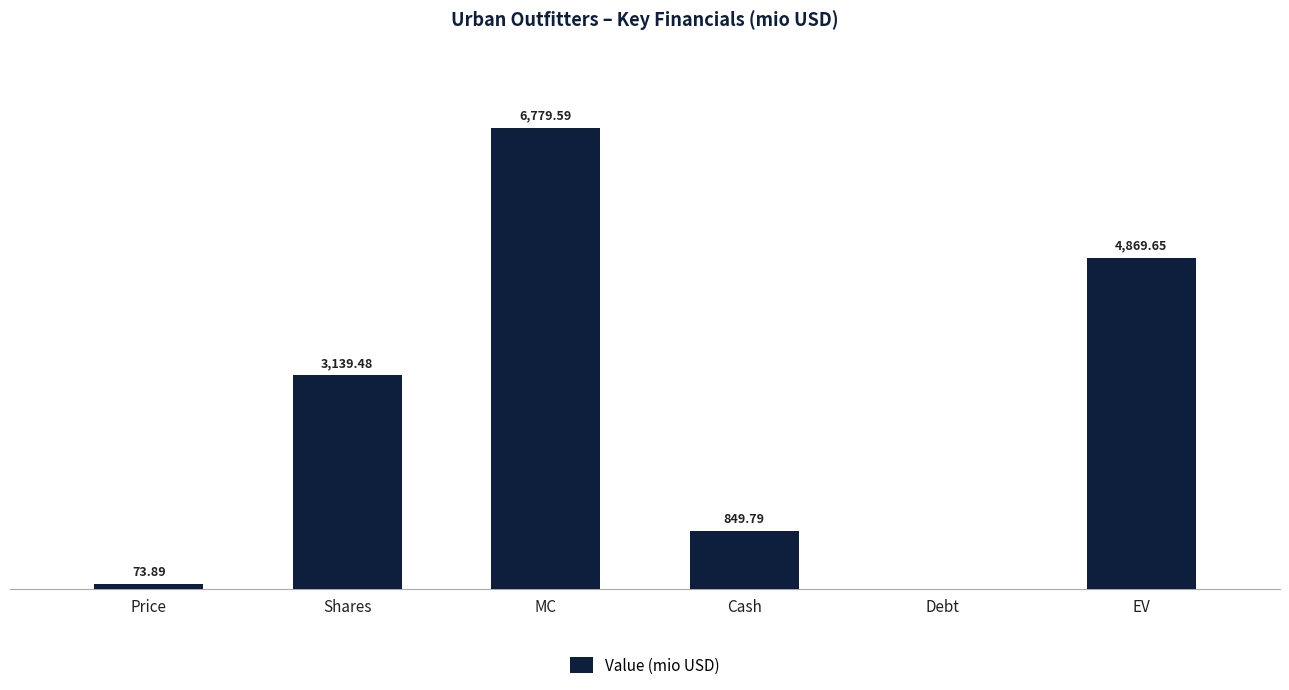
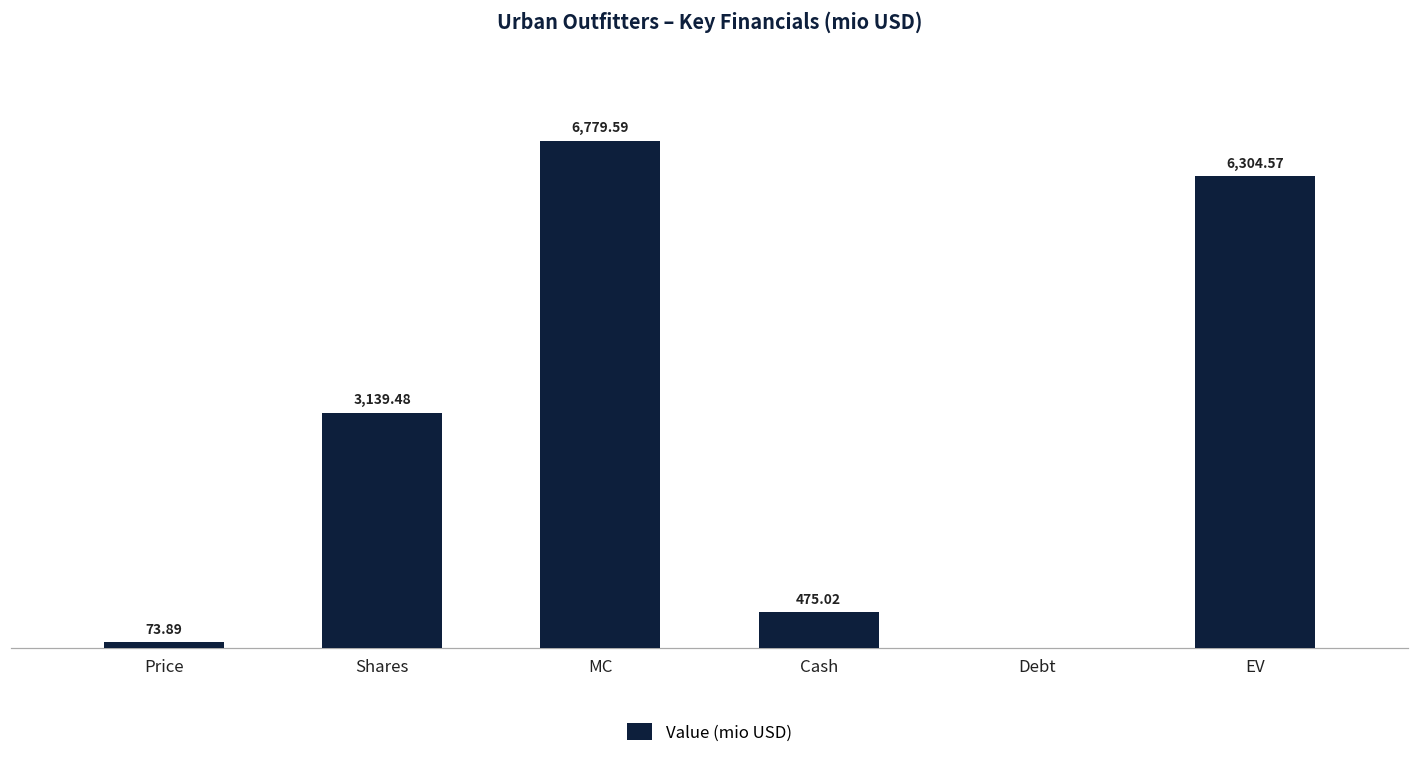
  {
    "Price": "73.89",
    "Shares": "3,139.48",
    "MC": "6,779.59",
-   "Cash": "849.79",
-   "EV": "4,869.65"
+   "Cash": "475.02",
+   "EV": "6,304.57"
  }
